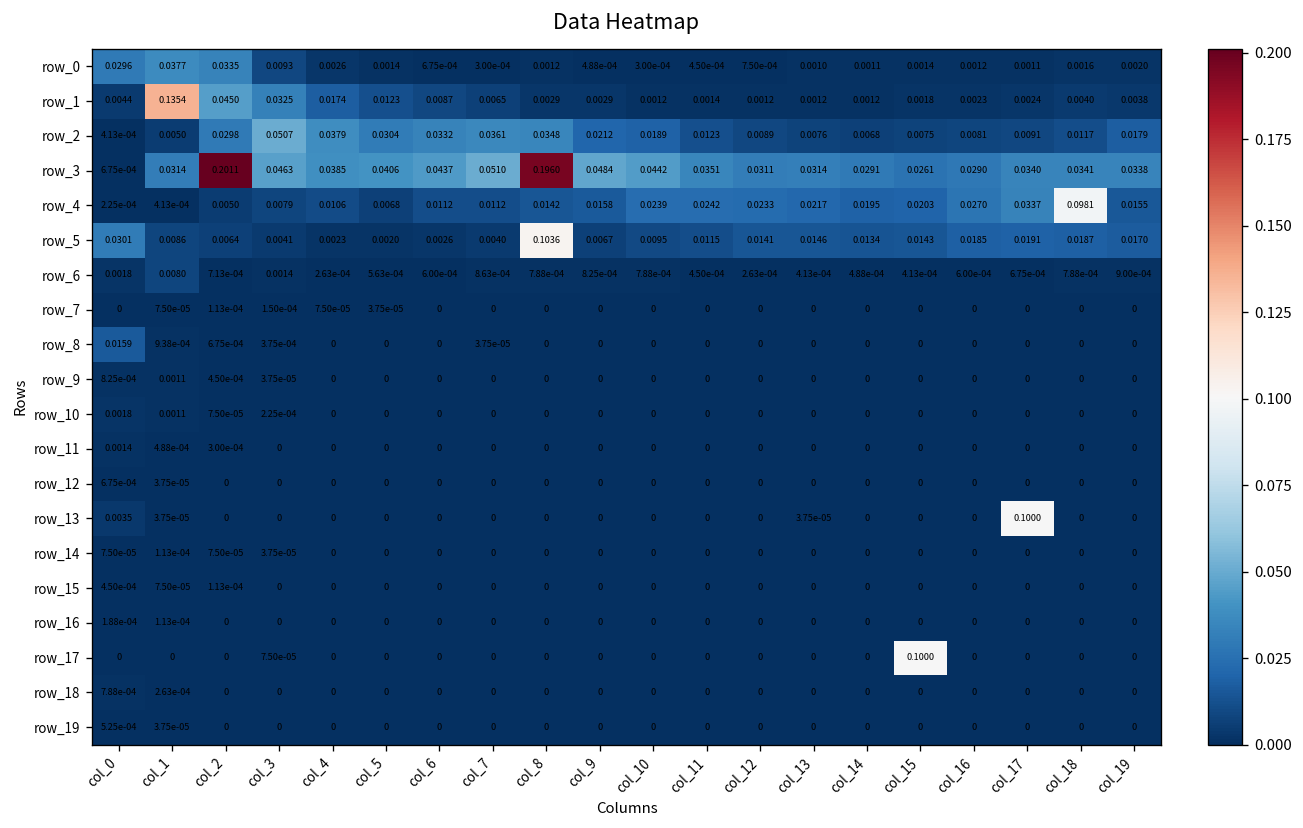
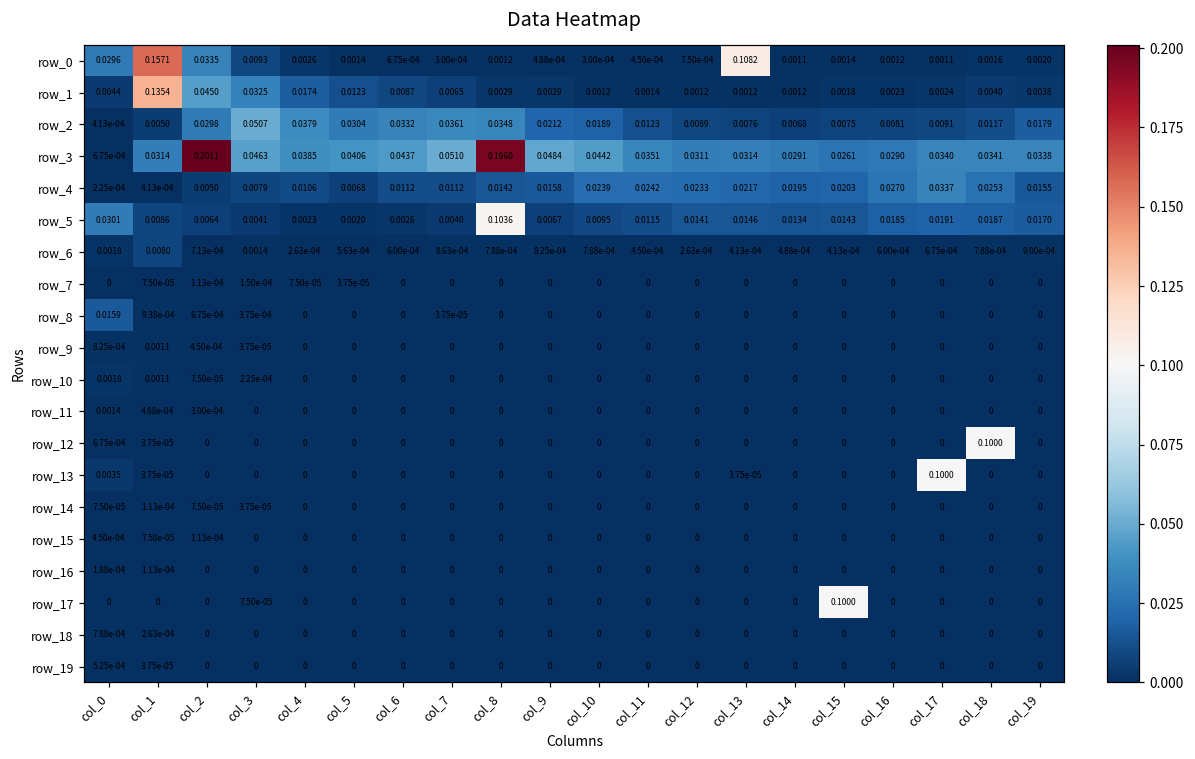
  {
    "row_0": {
      "col_0": "0.0296",
-     "col_1": "0.0377",
+     "col_1": "0.1571",
      "col_2": "0.0335",
      "col_3": "0.0093",
      "col_4": "0.0026",
      "col_5": "0.0014",
      "col_6": "6.75e-04",
      "col_7": "3.00e-04",
      "col_8": "0.0012",
      "col_9": "4.88e-04",
      "col_10": "3.00e-04",
      "col_11": "4.50e-04",
      "col_12": "7.50e-04",
-     "col_13": "0.0010",
+     "col_13": "0.1082",
      "col_14": "0.0011",
      "col_15": "0.0014",
      "col_16": "0.0012",
      "col_17": "0.0011",
      "col_18": "0.0016",
      "col_19": "0.0020"
    },
    "row_4": {
      "col_0": "2.25e-04",
      "col_1": "4.13e-04",
      "col_2": "0.0050",
      "col_3": "0.0079",
      "col_4": "0.0106",
      "col_5": "0.0068",
      "col_6": "0.0112",
      "col_7": "0.0112",
      "col_8": "0.0142",
      "col_9": "0.0158",
      "col_10": "0.0239",
      "col_11": "0.0242",
      "col_12": "0.0233",
      "col_13": "0.0217",
      "col_14": "0.0195",
      "col_15": "0.0203",
      "col_16": "0.0270",
      "col_17": "0.0337",
-     "col_18": "0.0981",
+     "col_18": "0.0253",
      "col_19": "0.0155"
    },
    "row_12": {
      "col_0": "6.75e-04",
      "col_1": "3.75e-05",
      "col_2": "0",
      "col_3": "0",
      "col_4": "0",
      "col_5": "0",
      "col_6": "0",
      "col_7": "0",
      "col_8": "0",
      "col_9": "0",
      "col_10": "0",
      "col_11": "0",
      "col_12": "0",
      "col_13": "0",
      "col_14": "0",
      "col_15": "0",
      "col_16": "0",
      "col_17": "0",
-     "col_18": "0",
+     "col_18": "0.1000",
      "col_19": "0"
    }
  }
